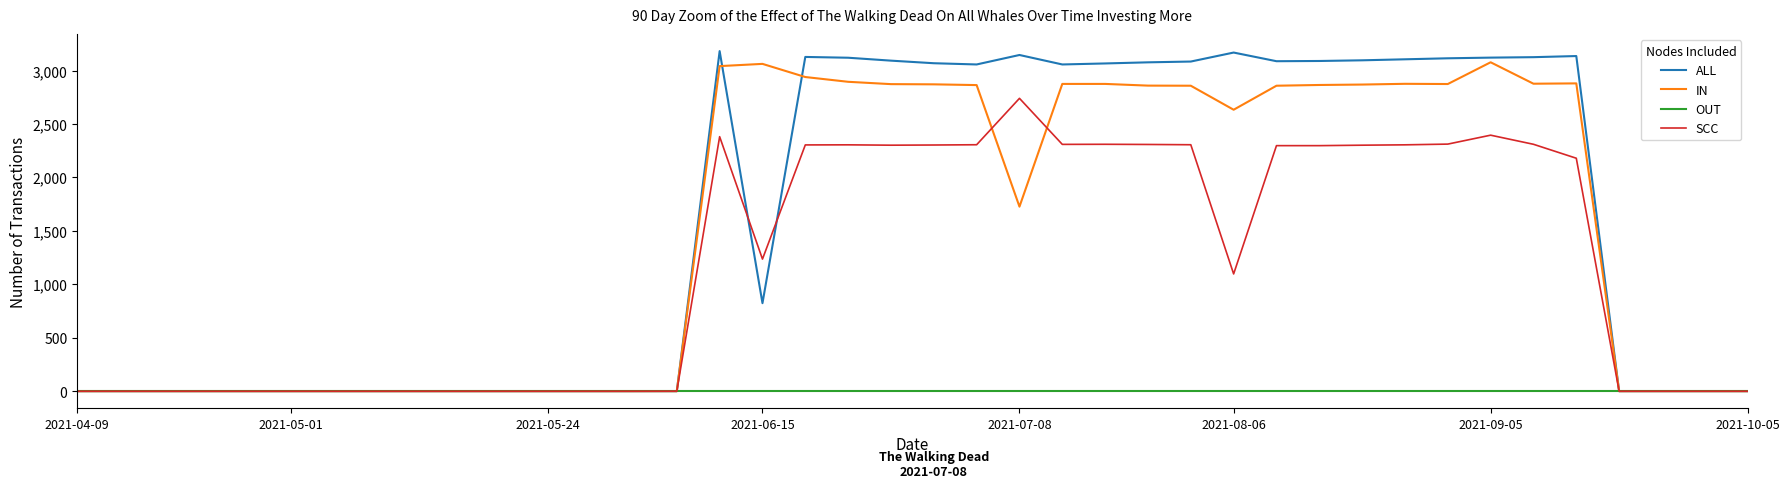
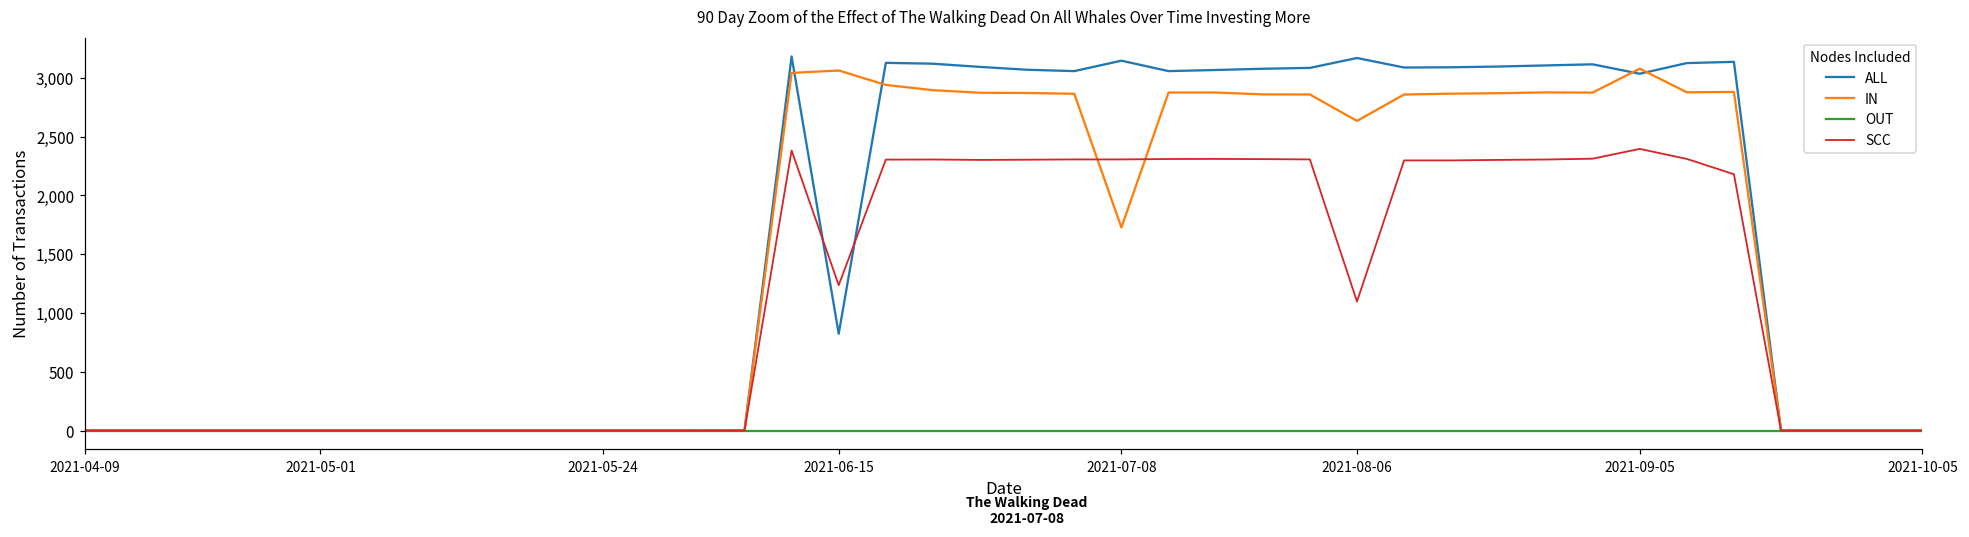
  {
    "ALL": {
      "2021-06-15": "820",
      "2021-07-08": "3,150",
      "2021-08-06": "3,170",
-     "2021-09-05": "3,120"
+     "2021-09-05": "3,030"
    },
    "IN": {
      "2021-06-15": "3,060",
      "2021-07-08": "1,730",
      "2021-08-06": "2,630",
      "2021-09-05": "3,080"
    },
    "OUT": {
      "2021-06-15": "0",
      "2021-07-08": "0",
      "2021-08-06": "0",
      "2021-09-05": "0"
    },
    "SCC": {
      "2021-06-15": "1,240",
-     "2021-07-08": "2,740",
+     "2021-07-08": "2,310",
      "2021-08-06": "1,100",
      "2021-09-05": "2,400"
    }
  }
